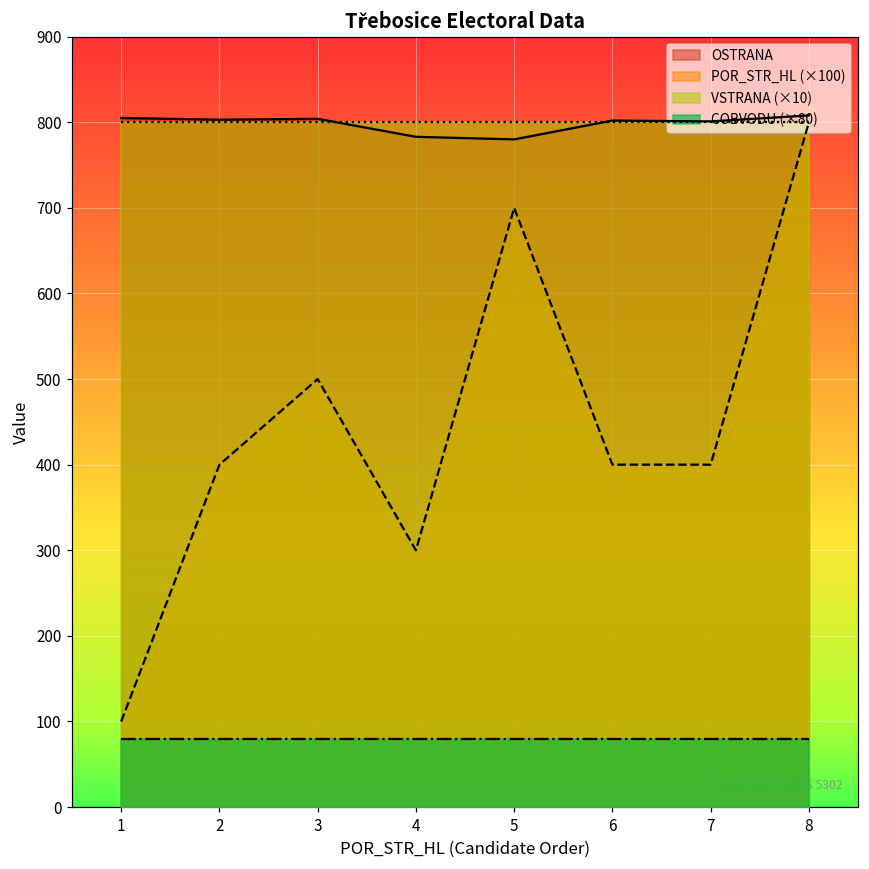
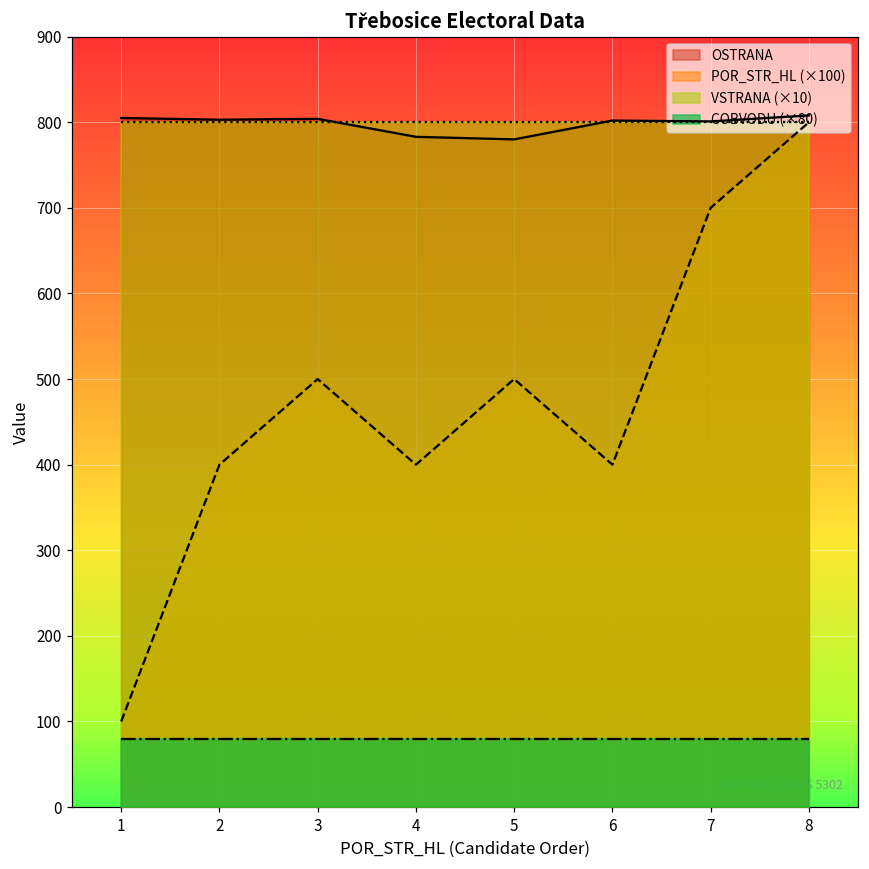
  {
    "OSTRANA": {
      "1": 810,
      "3": 800,
      "4": 780,
      "5": 780
    },
    "POR_STR_HL (×100)": {
      "1": 100,
      "2": 400,
      "3": 500,
-     "4": 300,
-     "5": 700,
+     "4": 400,
+     "5": 500,
      "6": 400,
-     "7": 400
+     "7": 700
    },
    "VSTRANA (×10)": {
      "1": 800,
      "3": 800,
      "4": 800,
      "5": 800
    },
    "COBVODU (×80)": {
      "1": 80,
      "2": 80,
      "3": 80,
      "4": 80,
      "5": 80,
      "6": 80,
      "7": 80,
      "8": 80
    }
  }
